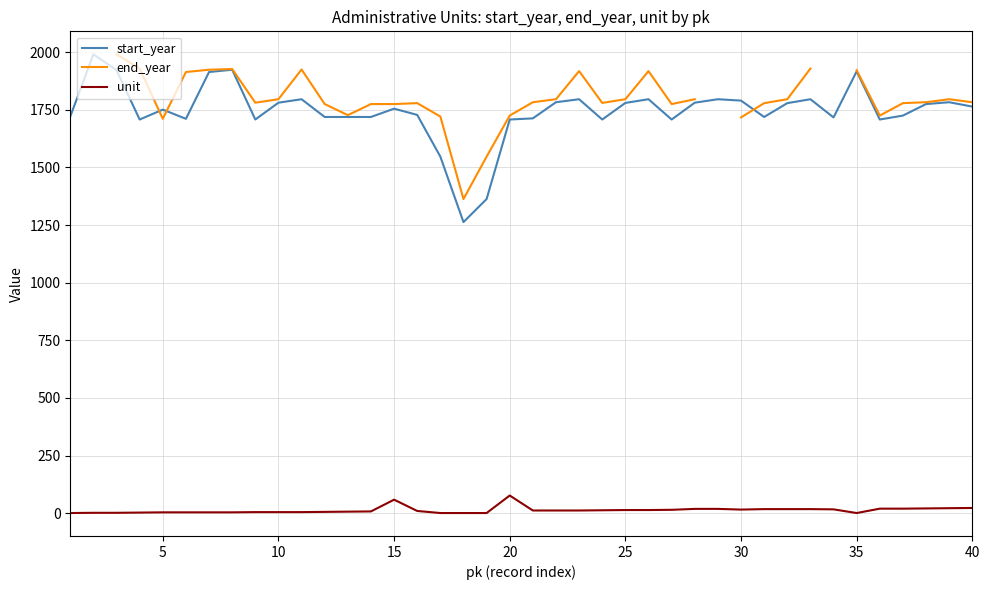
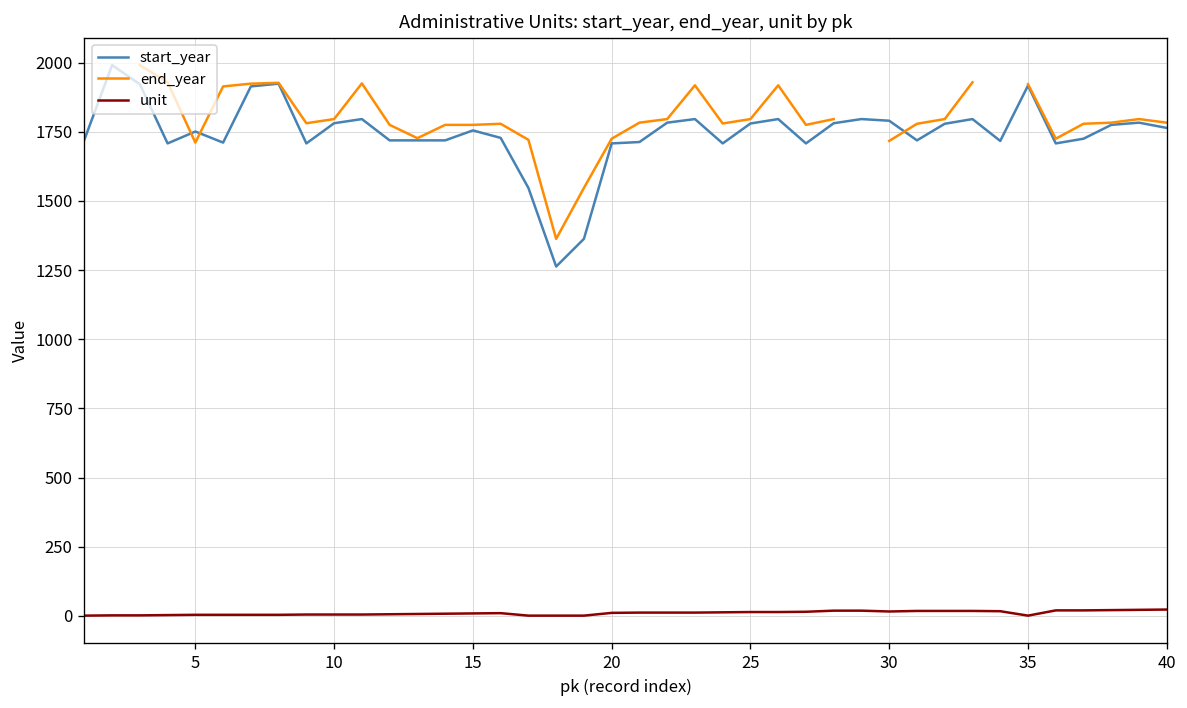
  {
    "start_year": {
      "5": 1750,
      "10": 1780,
      "15": 1760,
      "20": 1710,
      "25": 1780,
      "30": 1790,
      "40": 1760
    },
    "end_year": {
      "5": 1710,
      "10": 1800,
      "15": 1780,
      "20": 1730,
      "25": 1800,
      "30": 1720,
      "40": 1780
    },
    "unit": {
      "5": 0,
      "10": 10,
-     "15": 60,
-     "20": 80,
+     "15": 10,
+     "20": 10,
      "25": 10,
      "30": 20,
      "35": 0,
      "40": 20
    }
  }
